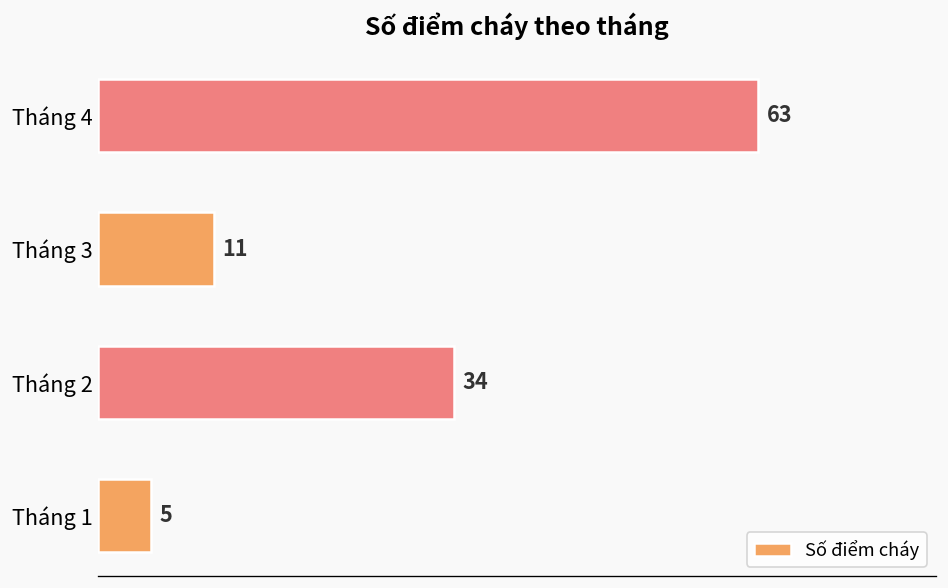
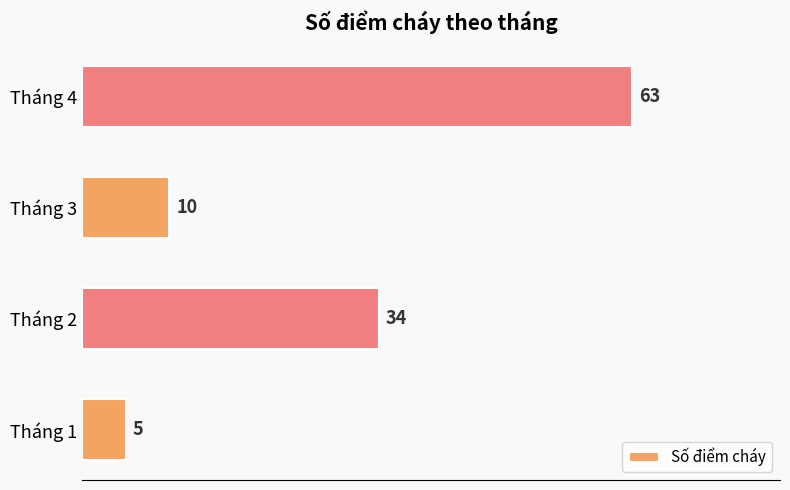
  {
    "Tháng 4": 63,
-   "Tháng 3": 11,
+   "Tháng 3": 10,
    "Tháng 2": 34,
    "Tháng 1": 5
  }
